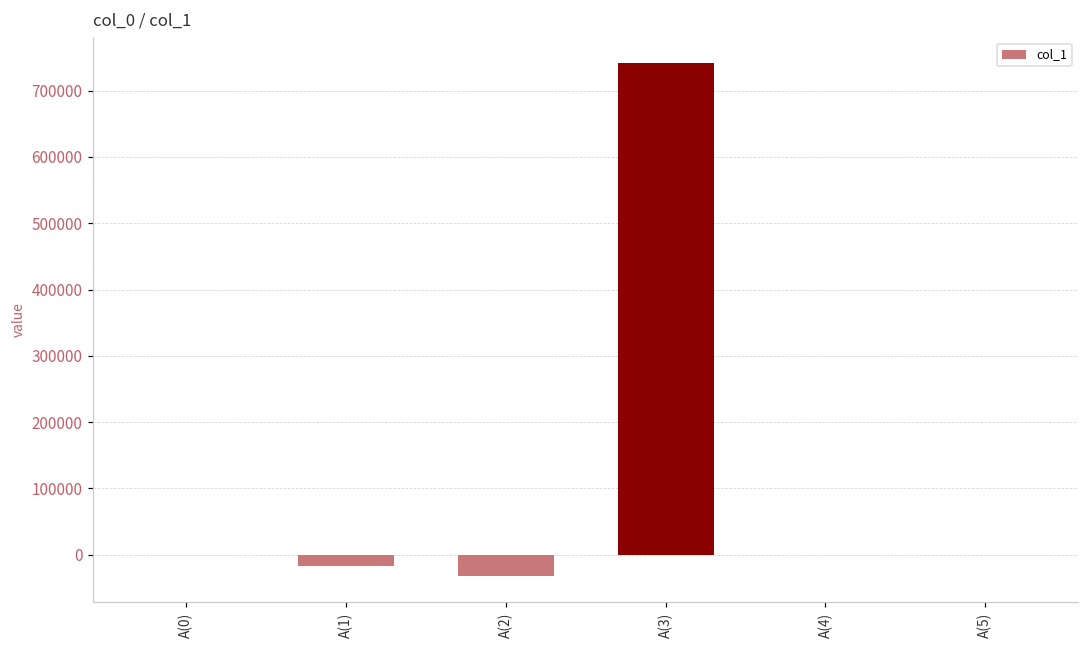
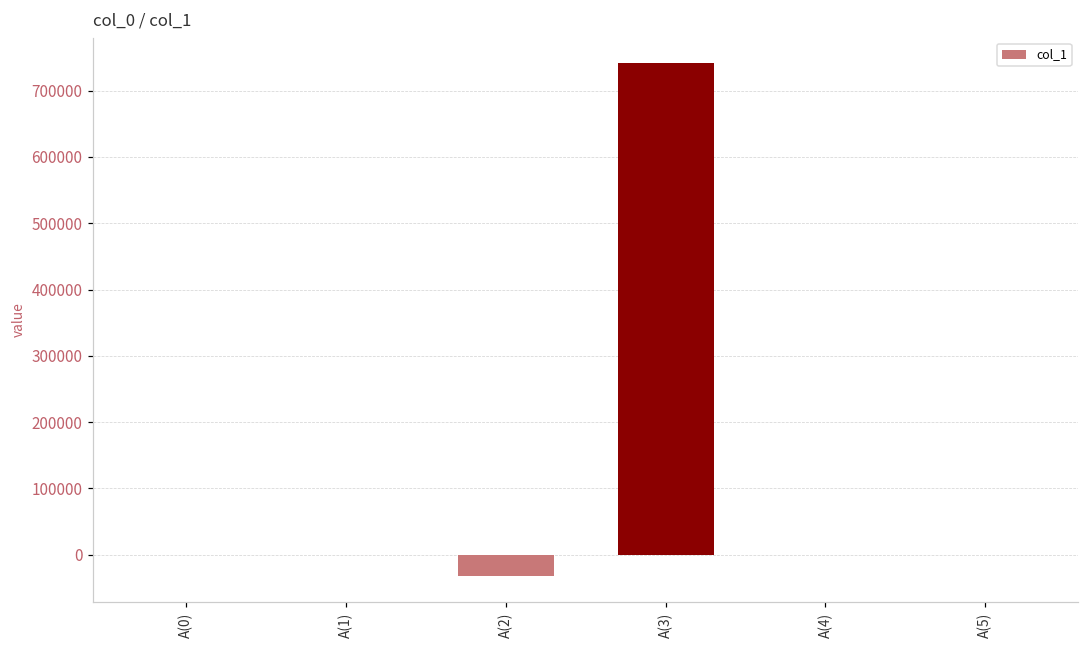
  {
-   "A(1)": -20000,
+   "A(1)": 0,
    "A(2)": -30000,
    "A(3)": 740000
  }
